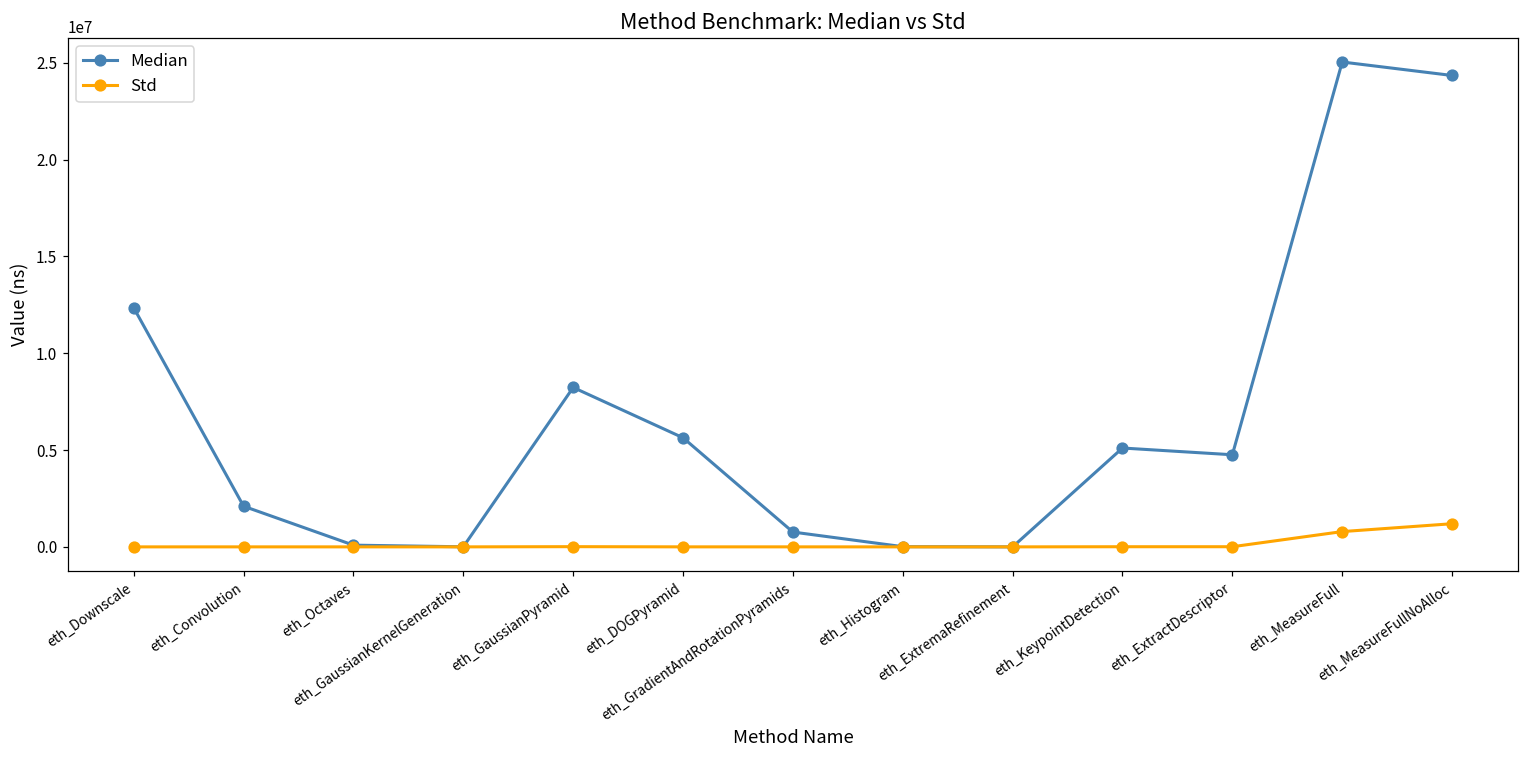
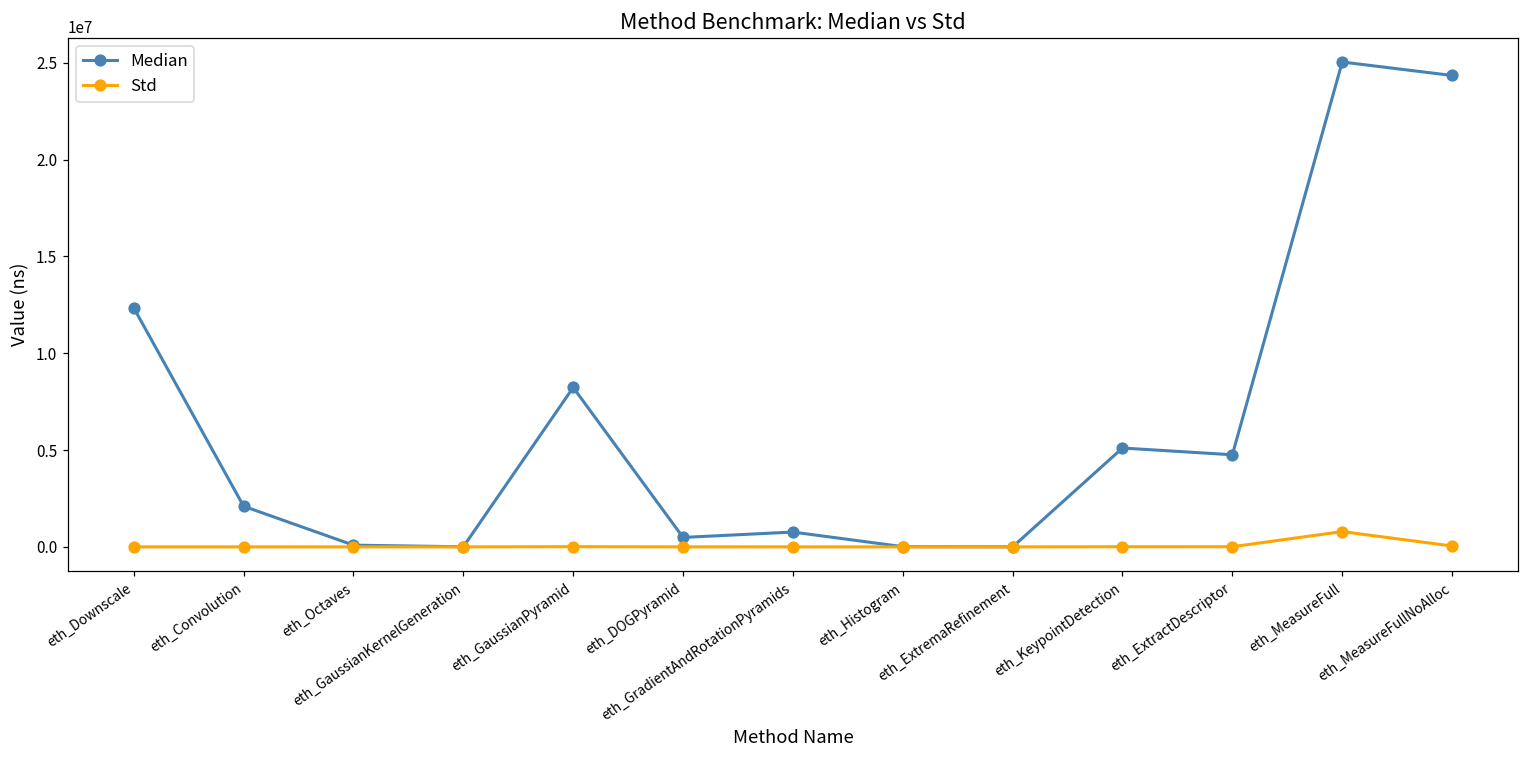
  {
    "Median": {
      "eth_Downscale": 12300000,
      "eth_Convolution": 2100000,
      "eth_GaussianPyramid": 8200000,
-     "eth_DOGPyramid": 5600000,
+     "eth_DOGPyramid": 500000,
      "eth_GradientAndRotationPyramids": 800000,
      "eth_KeypointDetection": 5100000,
      "eth_ExtractDescriptor": 4800000,
      "eth_MeasureFull": 25000000,
      "eth_MeasureFullNoAlloc": 24300000
    },
    "Std": {
      "eth_Downscale": 0,
      "eth_Convolution": 0,
      "eth_GaussianPyramid": 0,
      "eth_DOGPyramid": 0,
      "eth_GradientAndRotationPyramids": 0,
      "eth_KeypointDetection": 0,
      "eth_ExtractDescriptor": 0,
      "eth_MeasureFull": 800000,
-     "eth_MeasureFullNoAlloc": 1200000
+     "eth_MeasureFullNoAlloc": 0
    }
  }
